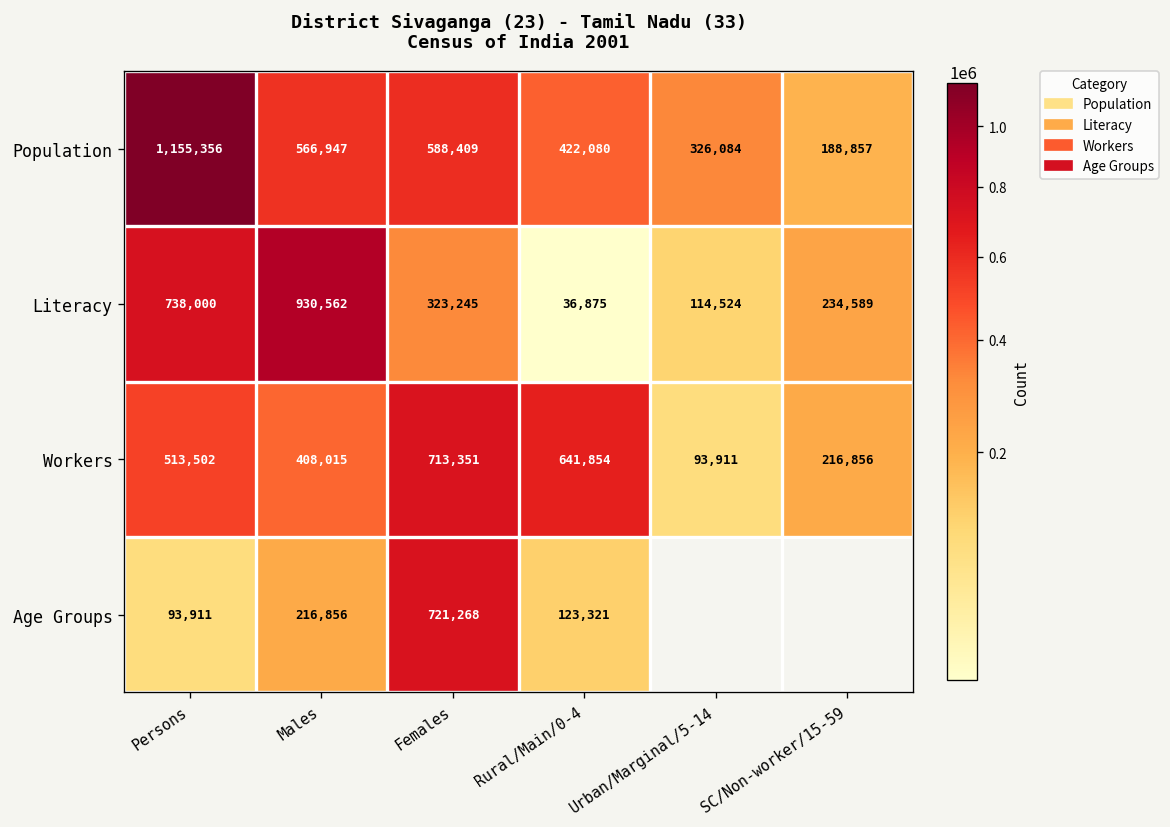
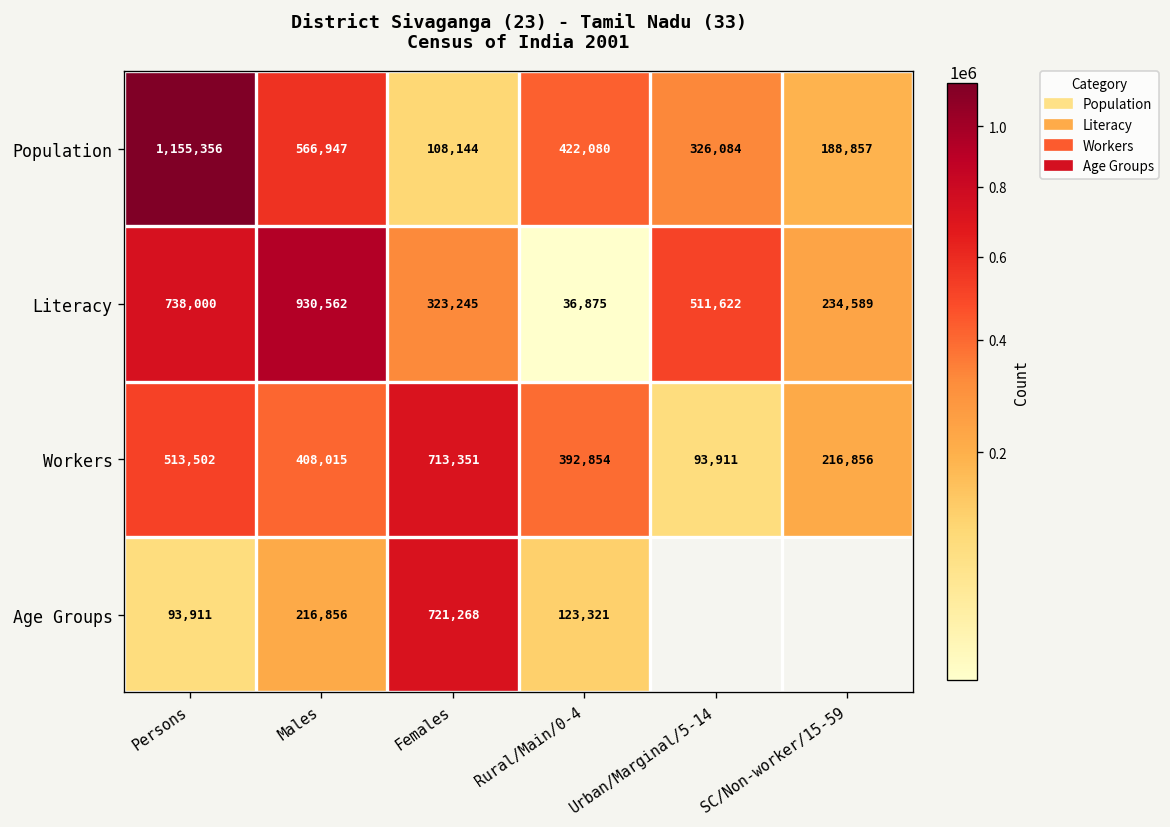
  {
    "Population": {
      "Persons": "1,155,356",
      "Males": "566,947",
-     "Females": "588,409",
+     "Females": "108,144",
      "Rural/Main/0-4": "422,080",
      "Urban/Marginal/5-14": "326,084",
      "SC/Non-worker/15-59": "188,857"
    },
    "Literacy": {
      "Persons": "738,000",
      "Males": "930,562",
      "Females": "323,245",
      "Rural/Main/0-4": "36,875",
-     "Urban/Marginal/5-14": "114,524",
+     "Urban/Marginal/5-14": "511,622",
      "SC/Non-worker/15-59": "234,589"
    },
    "Workers": {
      "Persons": "513,502",
      "Males": "408,015",
      "Females": "713,351",
-     "Rural/Main/0-4": "641,854",
+     "Rural/Main/0-4": "392,854",
      "Urban/Marginal/5-14": "93,911",
      "SC/Non-worker/15-59": "216,856"
    },
    "Age Groups": {
      "Persons": "93,911",
      "Males": "216,856",
      "Females": "721,268",
      "Rural/Main/0-4": "123,321"
    }
  }
